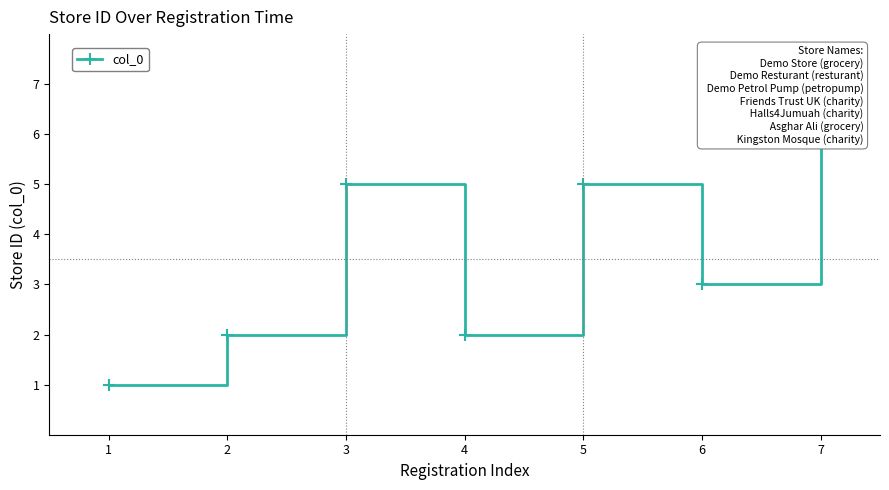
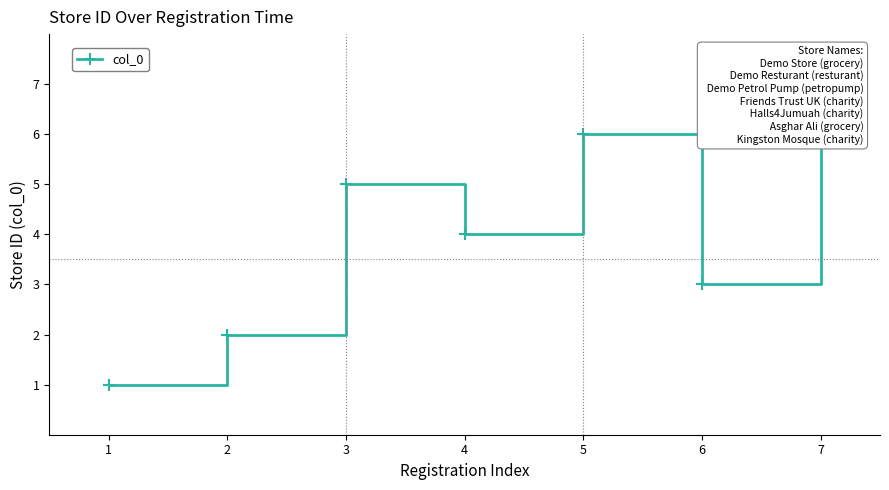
  {
    "1": 1,
    "2": 2,
    "3": 5,
-   "4": 2,
-   "5": 5,
+   "4": 4,
+   "5": 6,
    "6": 3
  }
